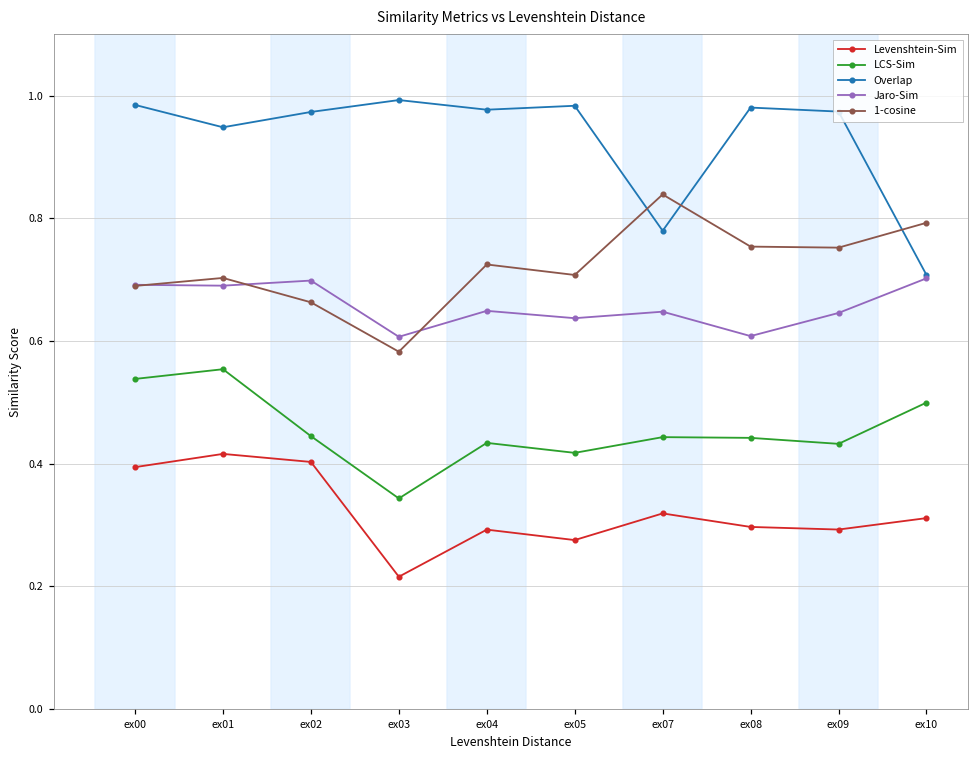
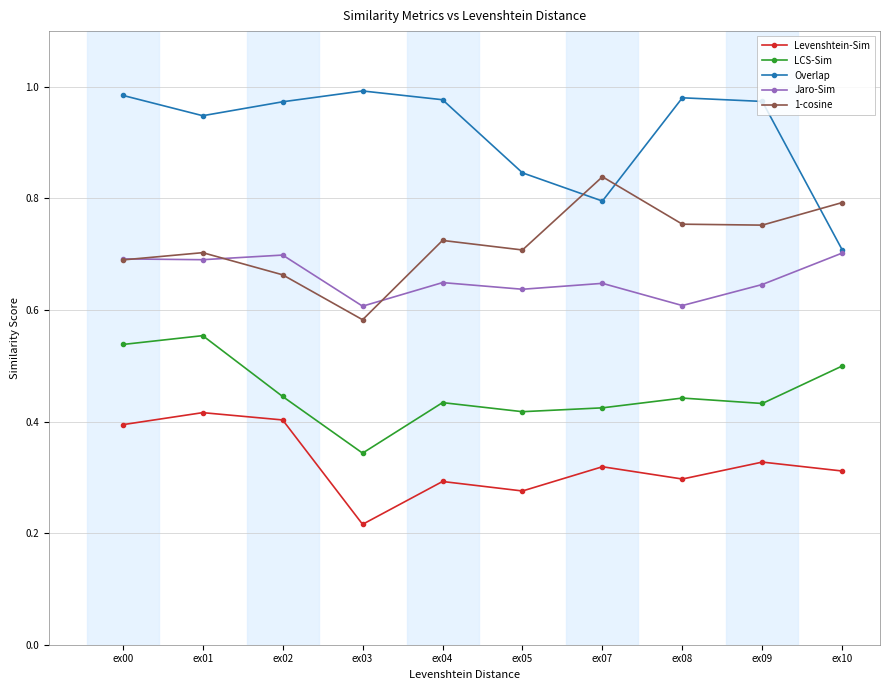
  {
    "Levenshtein-Sim": {
      "ex00": 0.39,
      "ex01": 0.42,
      "ex02": 0.40,
      "ex03": 0.22,
      "ex04": 0.29,
      "ex05": 0.28,
      "ex07": 0.32,
      "ex08": 0.30,
-     "ex09": 0.29,
+     "ex09": 0.33,
      "ex10": 0.31
    },
    "LCS-Sim": {
      "ex00": 0.54,
      "ex01": 0.55,
      "ex02": 0.44,
      "ex03": 0.34,
      "ex04": 0.43,
      "ex05": 0.42,
-     "ex07": 0.44,
+     "ex07": 0.42,
      "ex08": 0.44,
      "ex09": 0.43,
      "ex10": 0.50
    },
    "Overlap": {
      "ex00": 0.98,
      "ex01": 0.95,
      "ex02": 0.97,
      "ex03": 0.99,
      "ex04": 0.98,
-     "ex05": 0.98,
-     "ex07": 0.78,
+     "ex05": 0.85,
+     "ex07": 0.80,
      "ex08": 0.98,
      "ex10": 0.71
    },
    "Jaro-Sim": {
      "ex01": 0.69,
      "ex02": 0.70,
      "ex03": 0.61,
      "ex04": 0.65,
      "ex05": 0.64,
      "ex07": 0.65,
      "ex08": 0.61,
      "ex09": 0.65,
      "ex10": 0.70
    },
    "1-cosine": {
      "ex01": 0.70,
      "ex02": 0.66,
      "ex03": 0.58,
      "ex04": 0.72,
      "ex05": 0.71,
      "ex07": 0.84,
      "ex08": 0.75,
      "ex09": 0.75,
      "ex10": 0.79
    }
  }
